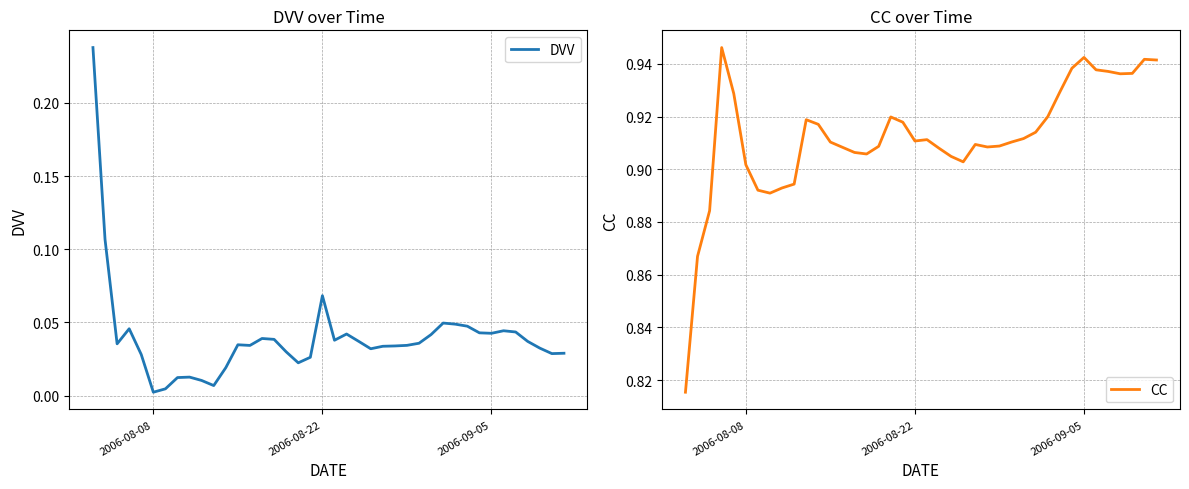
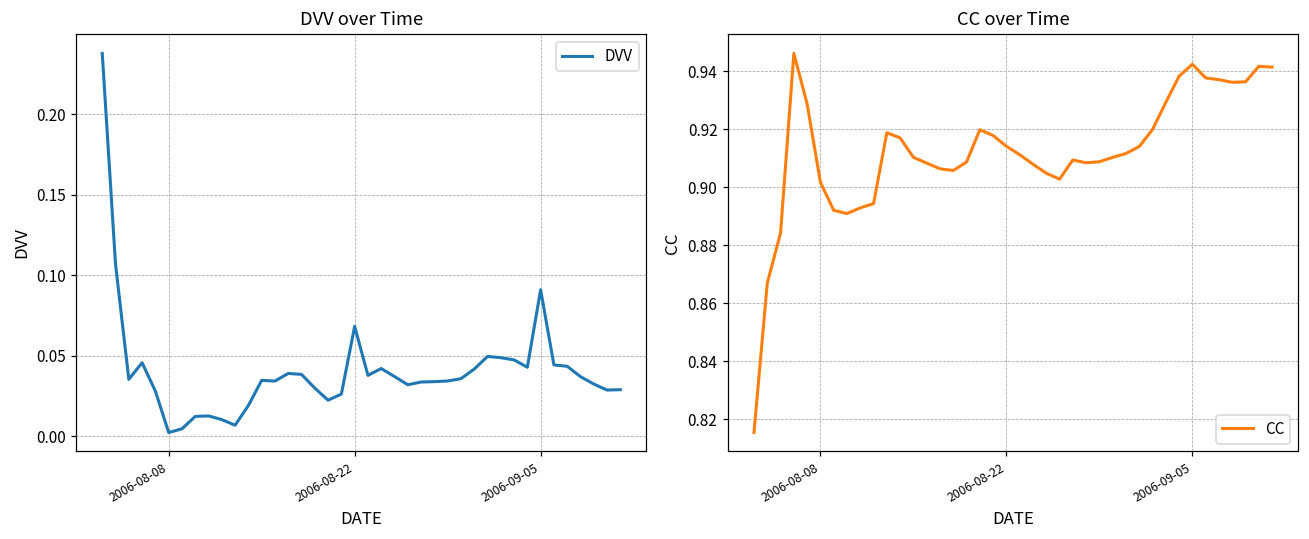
  {
    "DVV over Time": {
      "2006-08-08": 0.002,
      "2006-08-22": 0.068,
-     "2006-09-05": 0.043
+     "2006-09-05": 0.091
    },
    "CC over Time": {
      "2006-08-08": 0.902,
-     "2006-08-22": 0.911,
+     "2006-08-22": 0.914,
      "2006-09-05": 0.942
    }
  }
